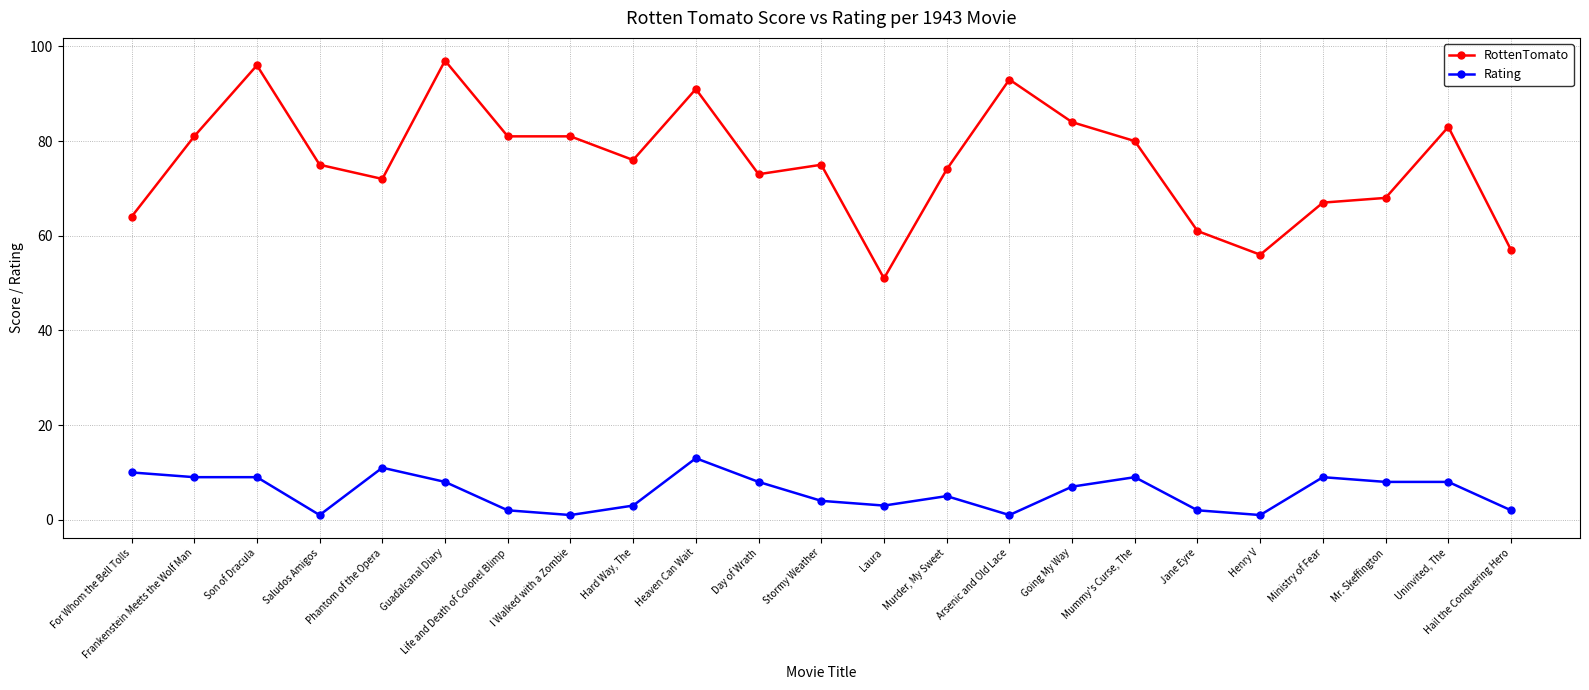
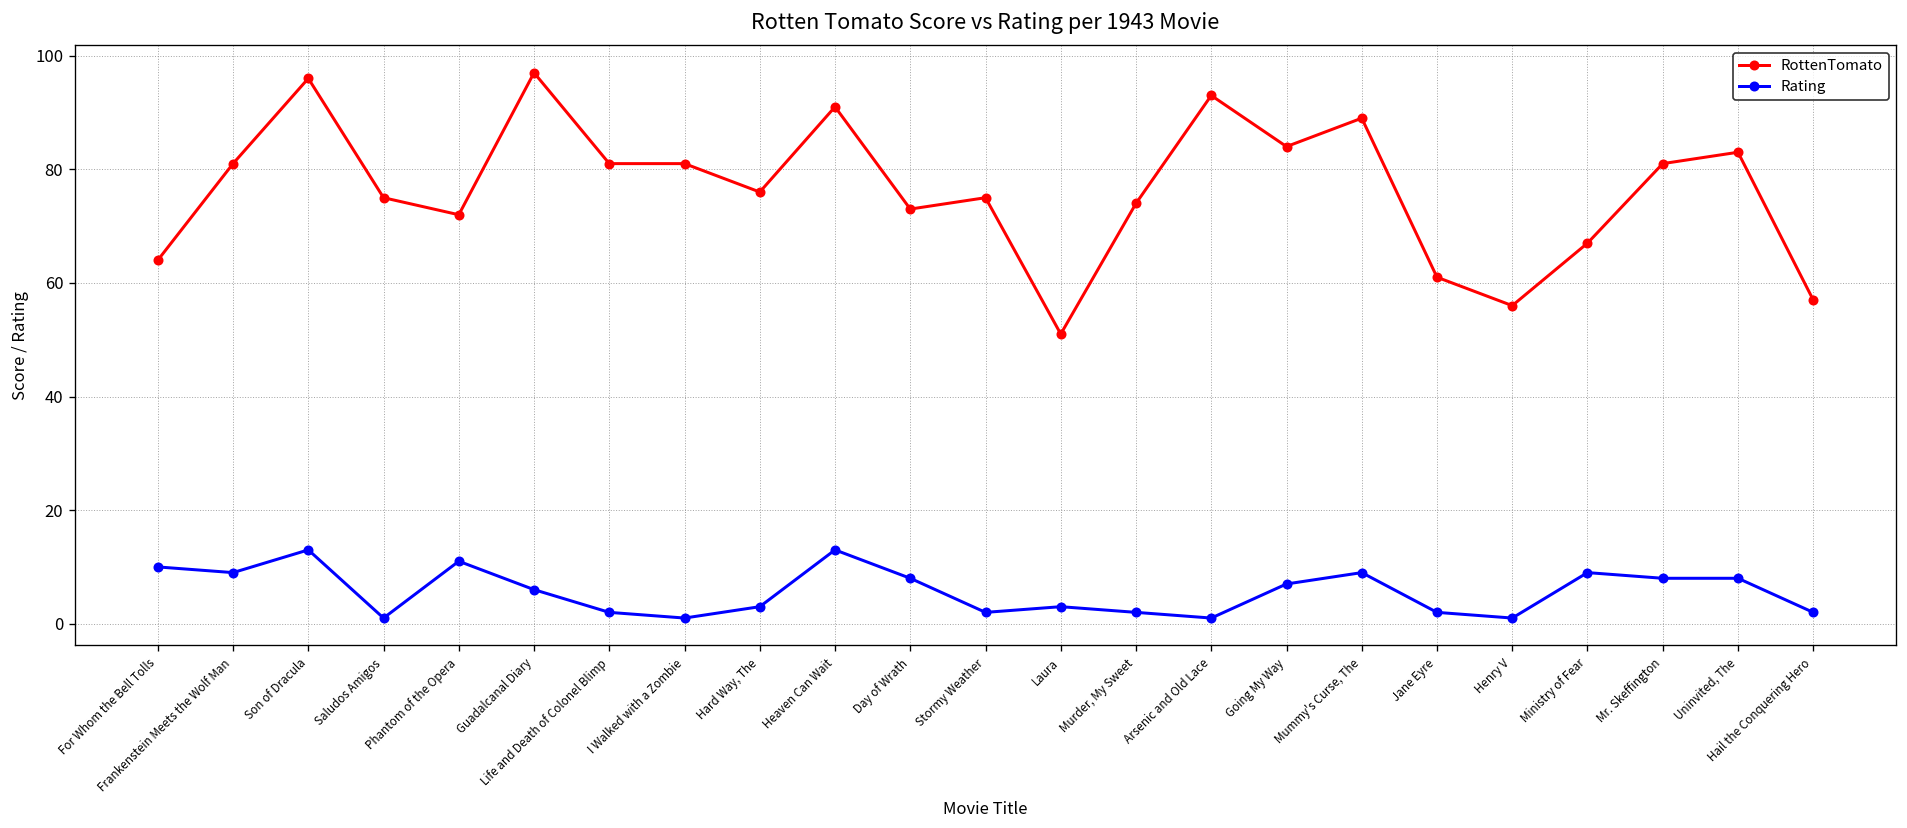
  {
    "RottenTomato": {
      "For Whom the Bell Tolls": 64,
      "Frankenstein Meets the Wolf Man": 81,
      "Son of Dracula": 96,
      "Saludos Amigos": 75,
      "Phantom of the Opera": 72,
      "Guadalcanal Diary": 97,
      "Life and Death of Colonel Blimp": 81,
      "I Walked with a Zombie": 81,
      "Hard Way, The": 76,
      "Heaven Can Wait": 91,
      "Day of Wrath": 73,
      "Stormy Weather": 75,
      "Laura": 51,
      "Murder, My Sweet": 74,
      "Arsenic and Old Lace": 93,
      "Going My Way": 84,
-     "Mummy's Curse, The": 80,
+     "Mummy's Curse, The": 89,
      "Jane Eyre": 61,
      "Henry V": 56,
      "Ministry of Fear": 67,
-     "Mr. Skeffington": 68,
+     "Mr. Skeffington": 81,
      "Uninvited, The": 83,
      "Hail the Conquering Hero": 57
    },
    "Rating": {
      "For Whom the Bell Tolls": 10,
      "Frankenstein Meets the Wolf Man": 9,
-     "Son of Dracula": 9,
+     "Son of Dracula": 13,
      "Saludos Amigos": 1,
      "Phantom of the Opera": 11,
-     "Guadalcanal Diary": 8,
+     "Guadalcanal Diary": 6,
      "Life and Death of Colonel Blimp": 2,
      "I Walked with a Zombie": 1,
      "Hard Way, The": 3,
      "Heaven Can Wait": 13,
      "Day of Wrath": 8,
-     "Stormy Weather": 4,
+     "Stormy Weather": 2,
      "Laura": 3,
-     "Murder, My Sweet": 5,
+     "Murder, My Sweet": 2,
      "Arsenic and Old Lace": 1,
      "Going My Way": 7,
      "Mummy's Curse, The": 9,
      "Jane Eyre": 2,
      "Henry V": 1,
      "Ministry of Fear": 9,
      "Mr. Skeffington": 8,
      "Uninvited, The": 8,
      "Hail the Conquering Hero": 2
    }
  }
